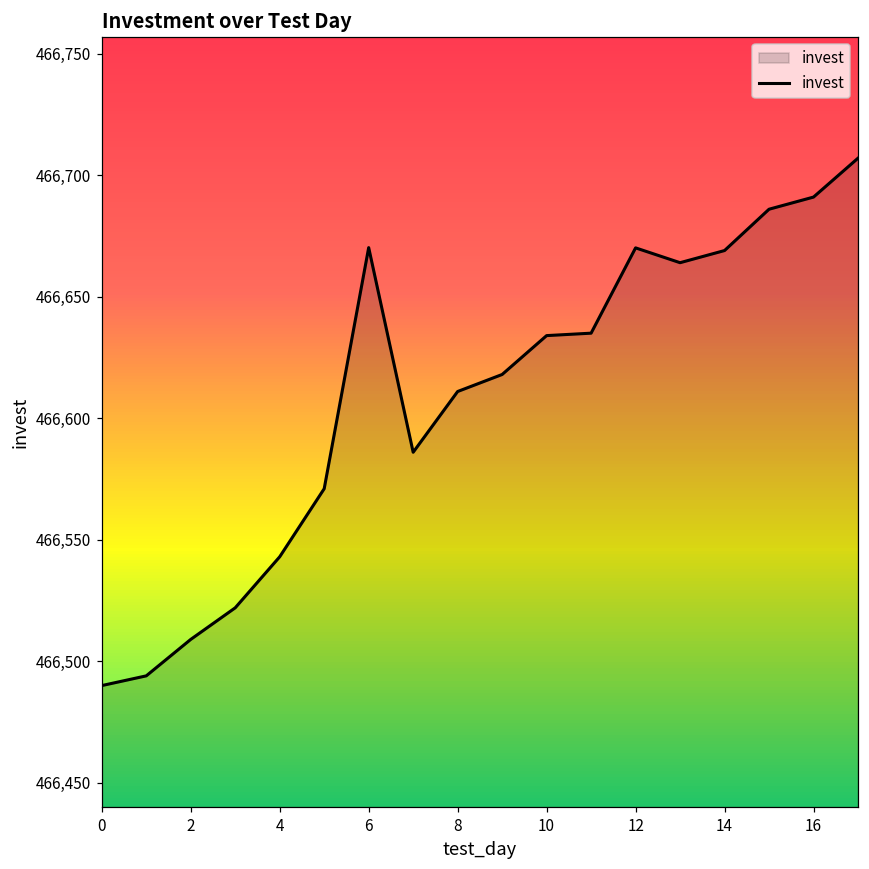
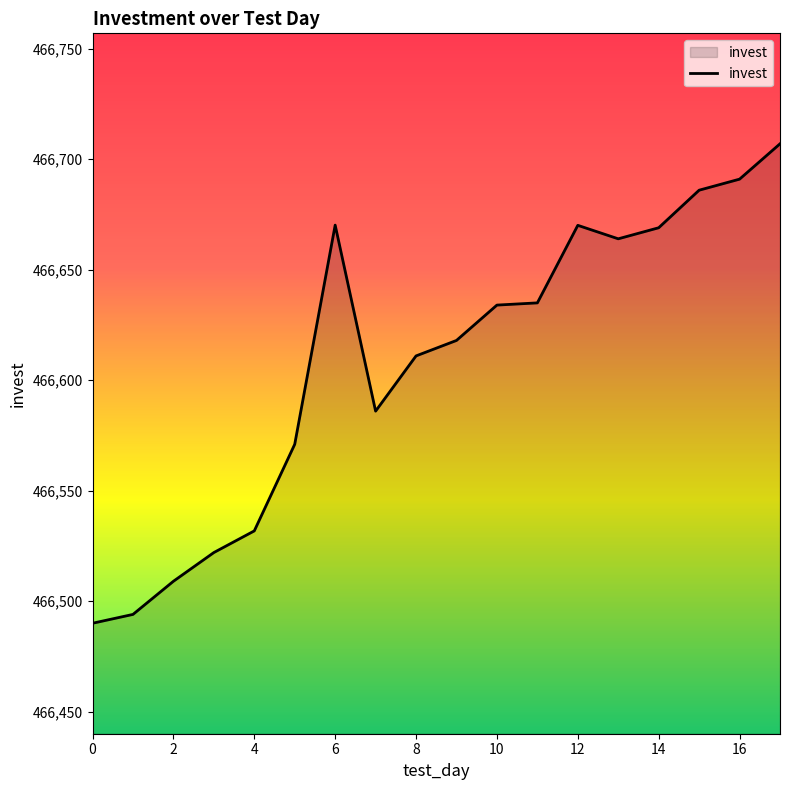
  {
    "0": "466,490",
    "2": "466,509",
-   "4": "466,543",
+   "4": "466,532",
    "6": "466,670",
    "8": "466,611",
    "10": "466,634",
    "12": "466,670",
    "14": "466,669",
    "16": "466,691"
  }
